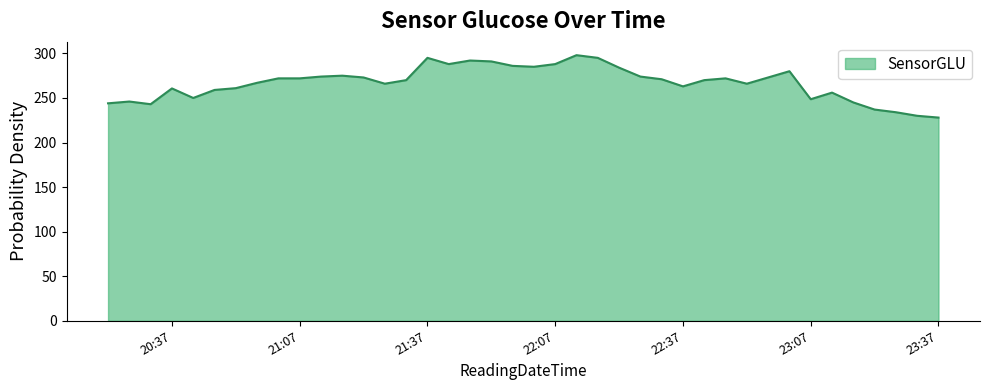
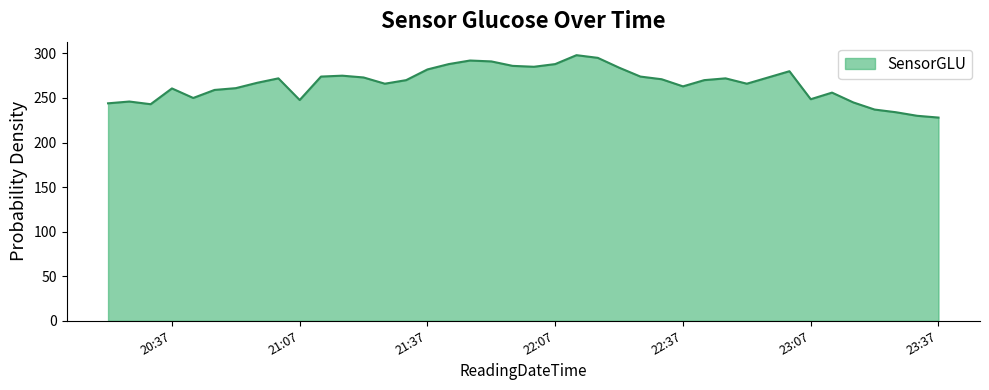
  {
    "20:37": 260,
-   "21:07": 270,
-   "21:37": 300,
+   "21:07": 250,
+   "21:37": 280,
    "22:07": 290,
    "22:37": 260,
    "23:07": 250,
    "23:37": 230
  }
